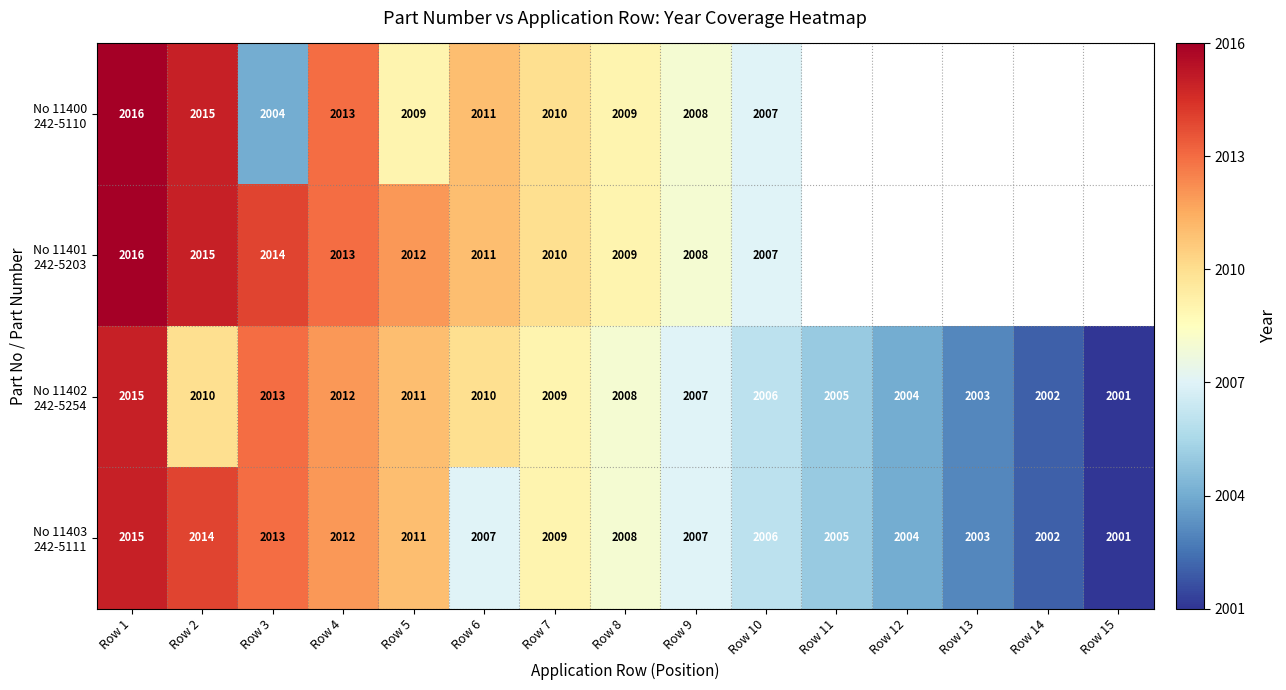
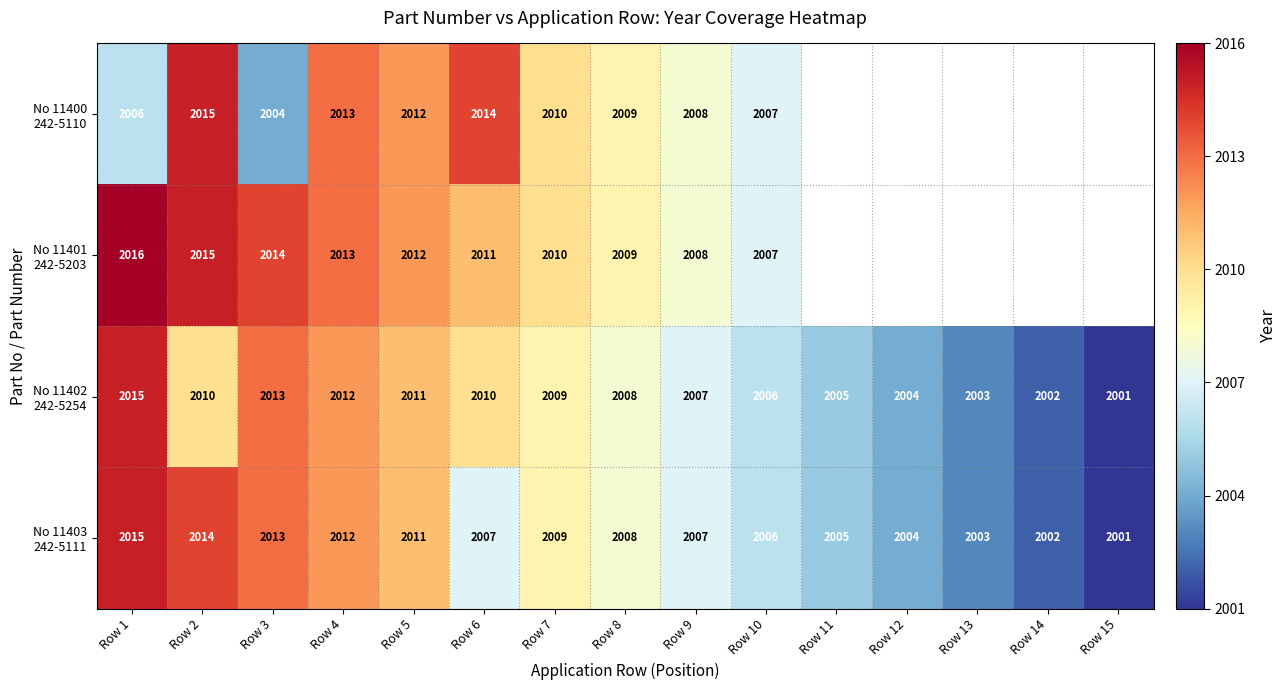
  {
    "No 11400 242-5110": {
-     "Row 1": 2016,
+     "Row 1": 2006,
      "Row 2": 2015,
      "Row 3": 2004,
      "Row 4": 2013,
-     "Row 5": 2009,
-     "Row 6": 2011,
+     "Row 5": 2012,
+     "Row 6": 2014,
      "Row 7": 2010,
      "Row 8": 2009,
      "Row 9": 2008,
      "Row 10": 2007
    },
    "No 11401 242-5203": {
      "Row 1": 2016,
      "Row 2": 2015,
      "Row 3": 2014,
      "Row 4": 2013,
      "Row 5": 2012,
      "Row 6": 2011,
      "Row 7": 2010,
      "Row 8": 2009,
      "Row 9": 2008,
      "Row 10": 2007
    },
    "No 11402 242-5254": {
      "Row 1": 2015,
      "Row 2": 2010,
      "Row 3": 2013,
      "Row 4": 2012,
      "Row 5": 2011,
      "Row 6": 2010,
      "Row 7": 2009,
      "Row 8": 2008,
      "Row 9": 2007,
      "Row 10": 2006,
      "Row 11": 2005,
      "Row 12": 2004,
      "Row 13": 2003,
      "Row 14": 2002,
      "Row 15": 2001
    },
    "No 11403 242-5111": {
      "Row 1": 2015,
      "Row 2": 2014,
      "Row 3": 2013,
      "Row 4": 2012,
      "Row 5": 2011,
      "Row 6": 2007,
      "Row 7": 2009,
      "Row 8": 2008,
      "Row 9": 2007,
      "Row 10": 2006,
      "Row 11": 2005,
      "Row 12": 2004,
      "Row 13": 2003,
      "Row 14": 2002,
      "Row 15": 2001
    }
  }
